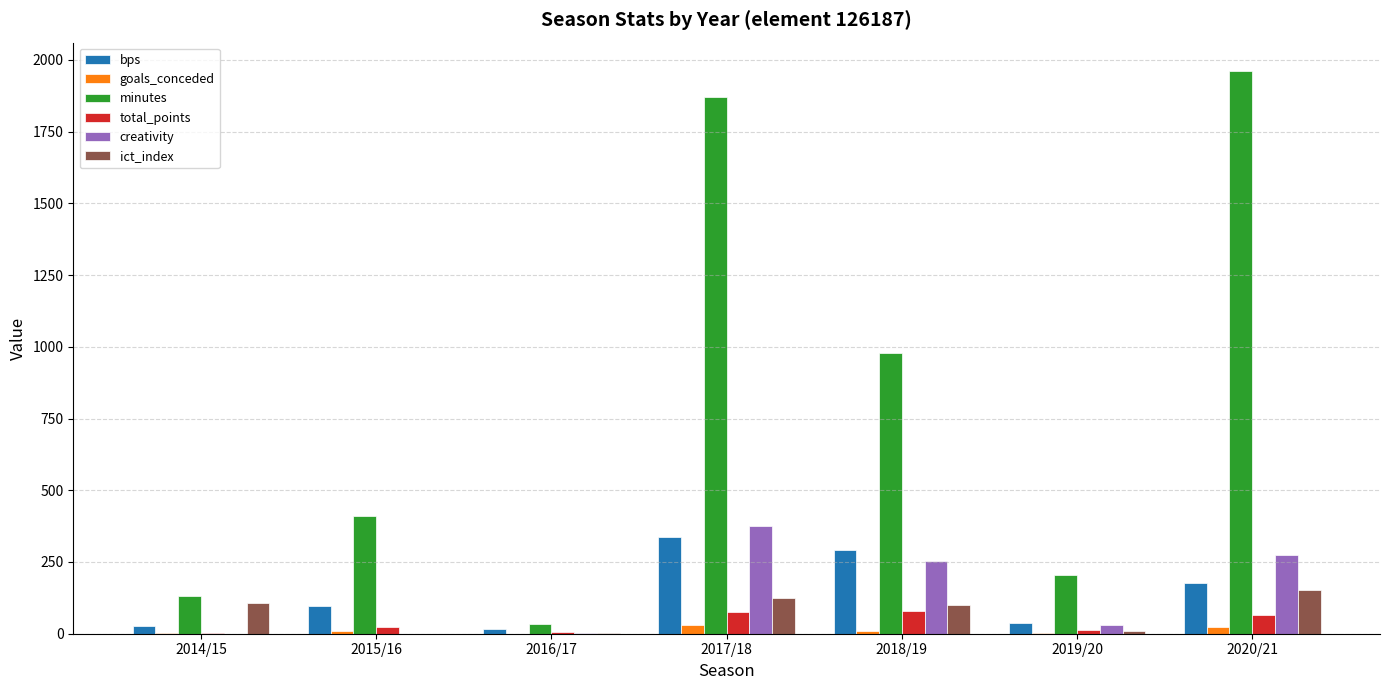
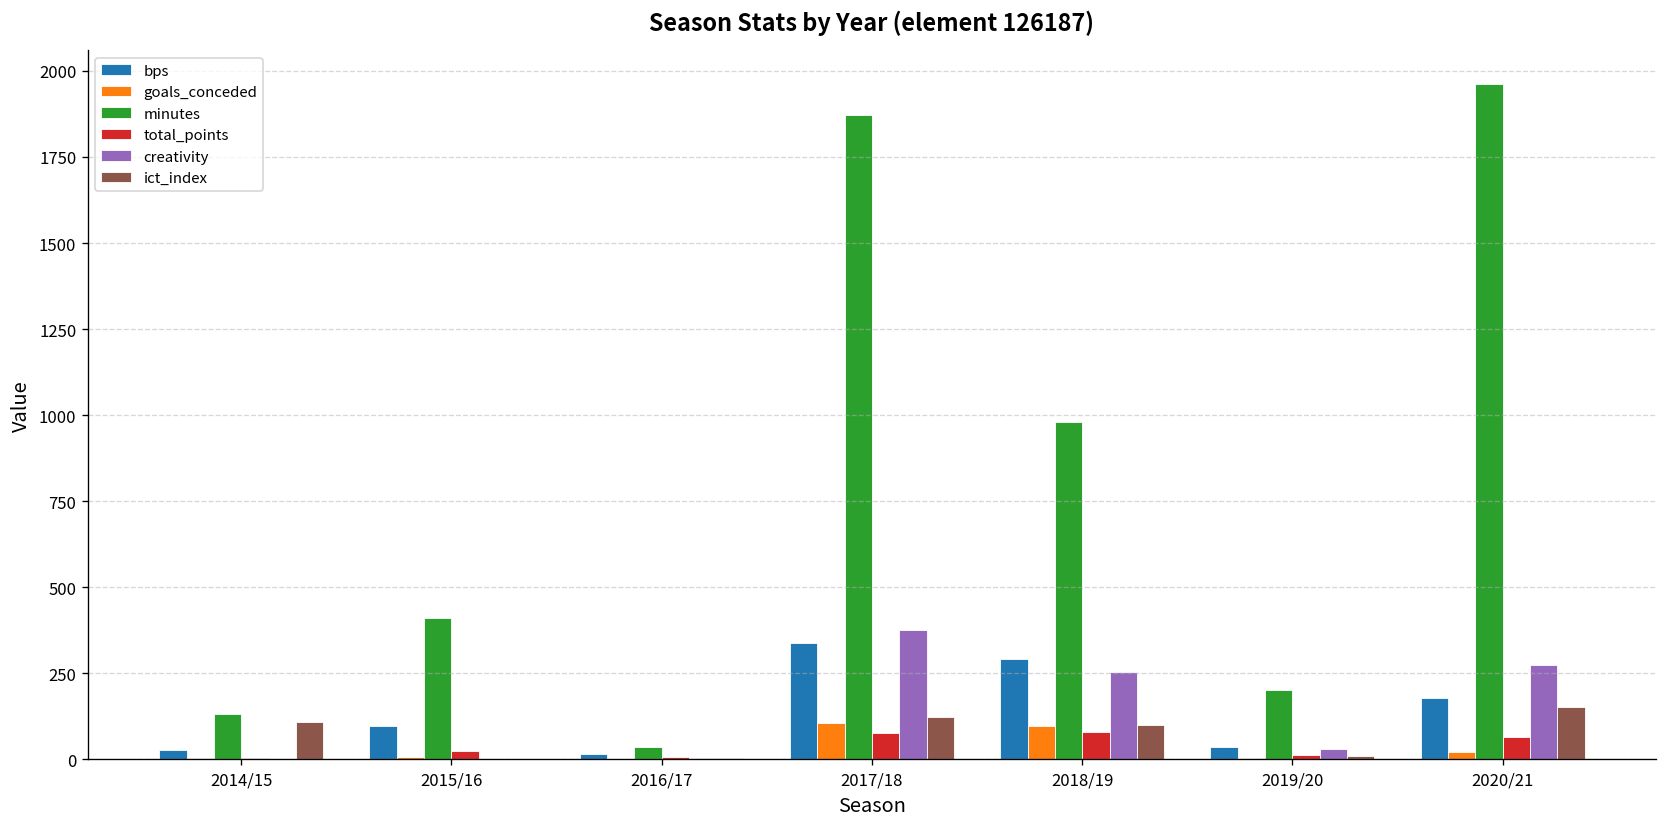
  {
    "bps": {
      "2014/15": 30,
      "2015/16": 100,
      "2016/17": 20,
      "2017/18": 340,
      "2018/19": 290,
      "2019/20": 40,
      "2020/21": 180
    },
    "goals_conceded": {
      "2016/17": 0,
-     "2017/18": 30,
-     "2018/19": 10,
+     "2017/18": 110,
+     "2018/19": 100,
      "2020/21": 20
    },
    "minutes": {
      "2014/15": 130,
      "2015/16": 410,
      "2016/17": 40,
      "2017/18": 1870,
      "2018/19": 980,
      "2019/20": 200,
      "2020/21": 1960
    },
    "total_points": {
      "2015/16": 30,
      "2017/18": 80,
      "2018/19": 80,
      "2019/20": 10,
      "2020/21": 70
    },
    "creativity": {
      "2014/15": 0,
      "2015/16": 0,
      "2017/18": 380,
      "2018/19": 250,
      "2019/20": 30,
      "2020/21": 270
    },
    "ict_index": {
      "2014/15": 110,
      "2015/16": 0,
      "2017/18": 120,
      "2018/19": 100,
      "2019/20": 10,
      "2020/21": 150
    }
  }
